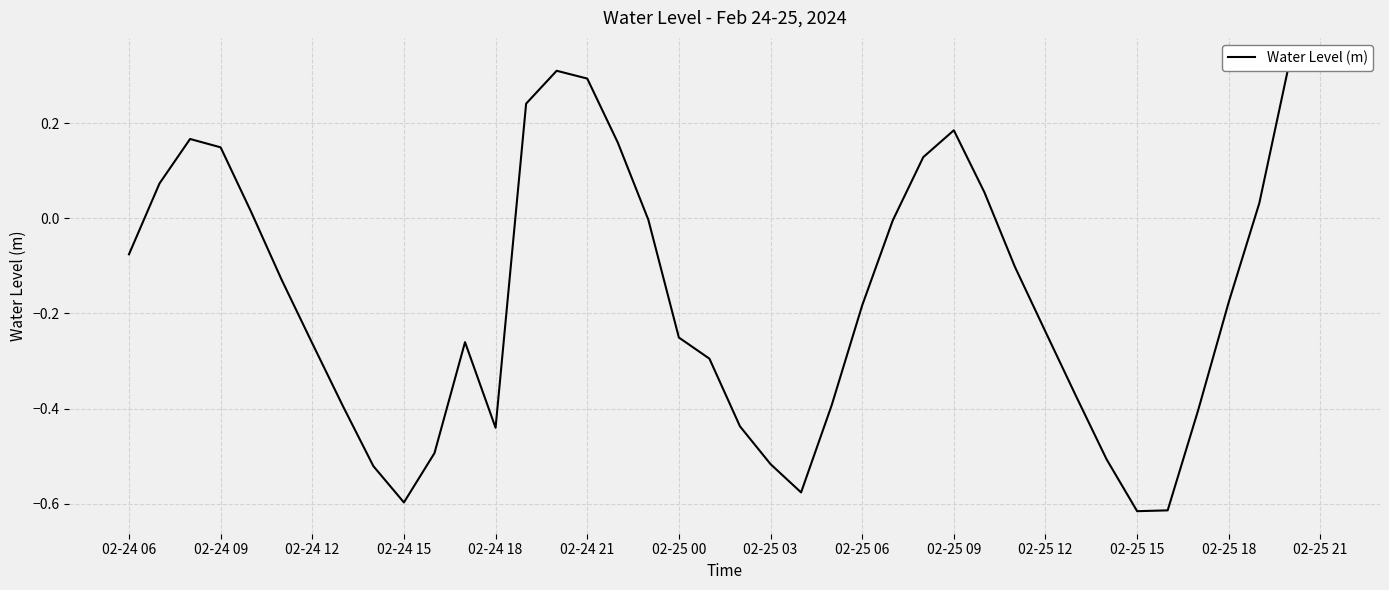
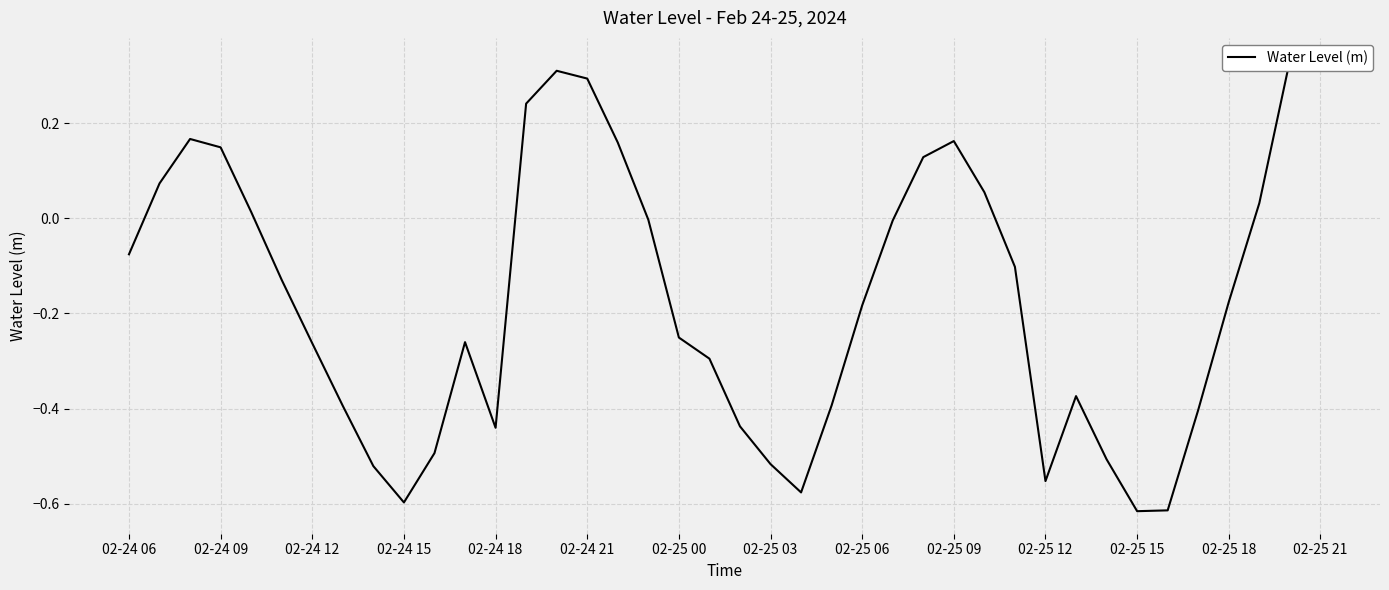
  {
    "02-24 06": -0.08,
    "02-24 09": 0.15,
    "02-24 12": -0.26,
    "02-24 15": -0.60,
    "02-24 18": -0.44,
    "02-24 21": 0.29,
    "02-25 00": -0.25,
    "02-25 03": -0.52,
    "02-25 06": -0.18,
-   "02-25 09": 0.19,
-   "02-25 12": -0.24,
+   "02-25 09": 0.16,
+   "02-25 12": -0.55,
    "02-25 15": -0.62,
    "02-25 18": -0.18
  }
